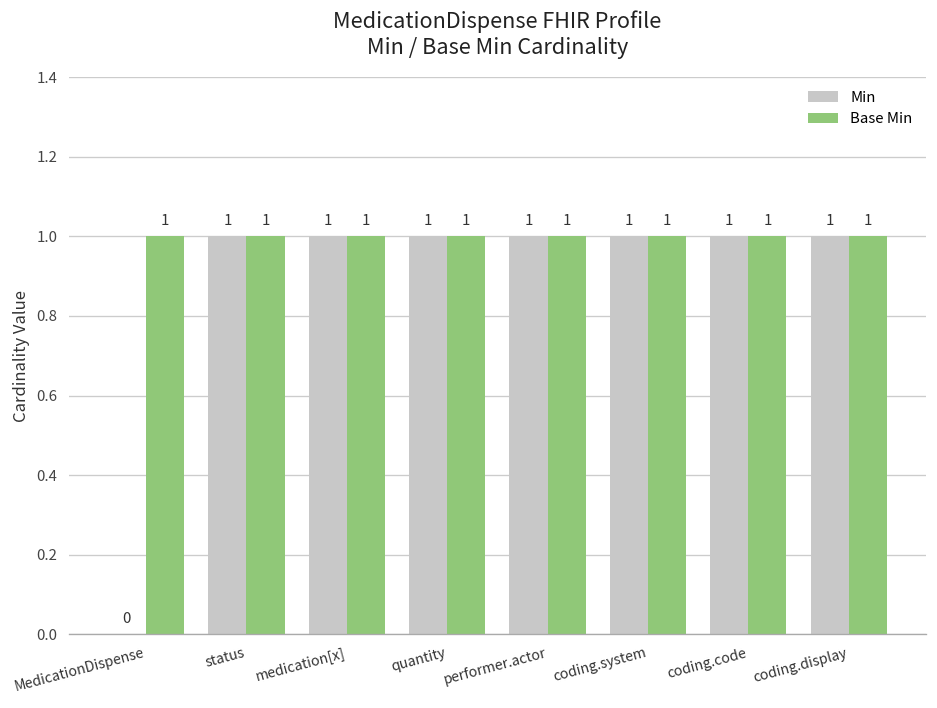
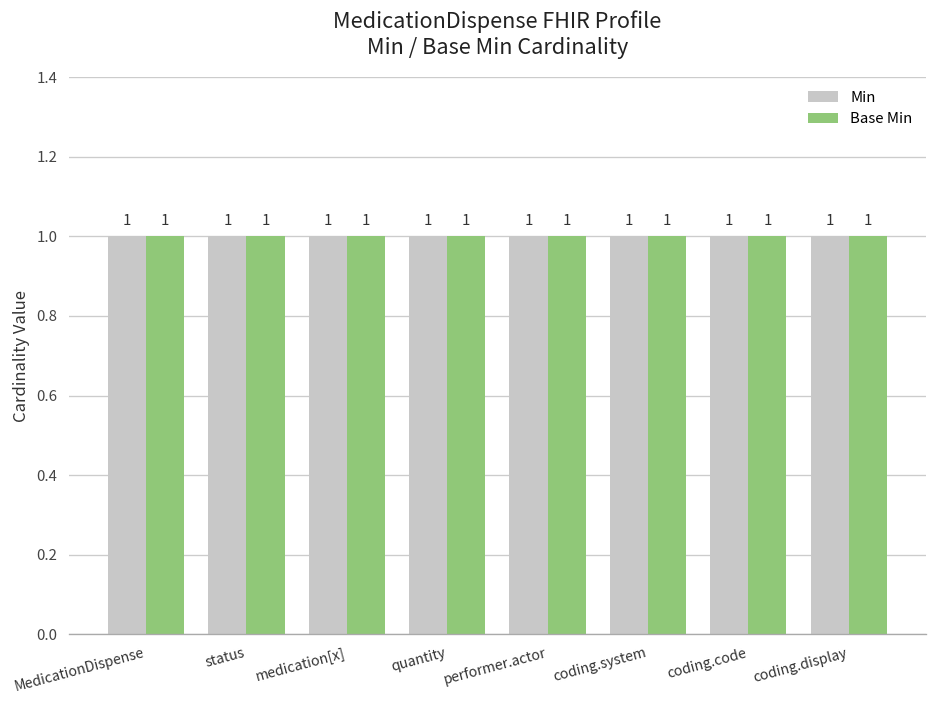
  {
    "Min": {
-     "MedicationDispense": 0,
+     "MedicationDispense": 1,
      "status": 1,
      "medication[x]": 1,
      "quantity": 1,
      "performer.actor": 1,
      "coding.system": 1,
      "coding.code": 1,
      "coding.display": 1
    },
    "Base Min": {
      "MedicationDispense": 1,
      "status": 1,
      "medication[x]": 1,
      "quantity": 1,
      "performer.actor": 1,
      "coding.system": 1,
      "coding.code": 1,
      "coding.display": 1
    }
  }
